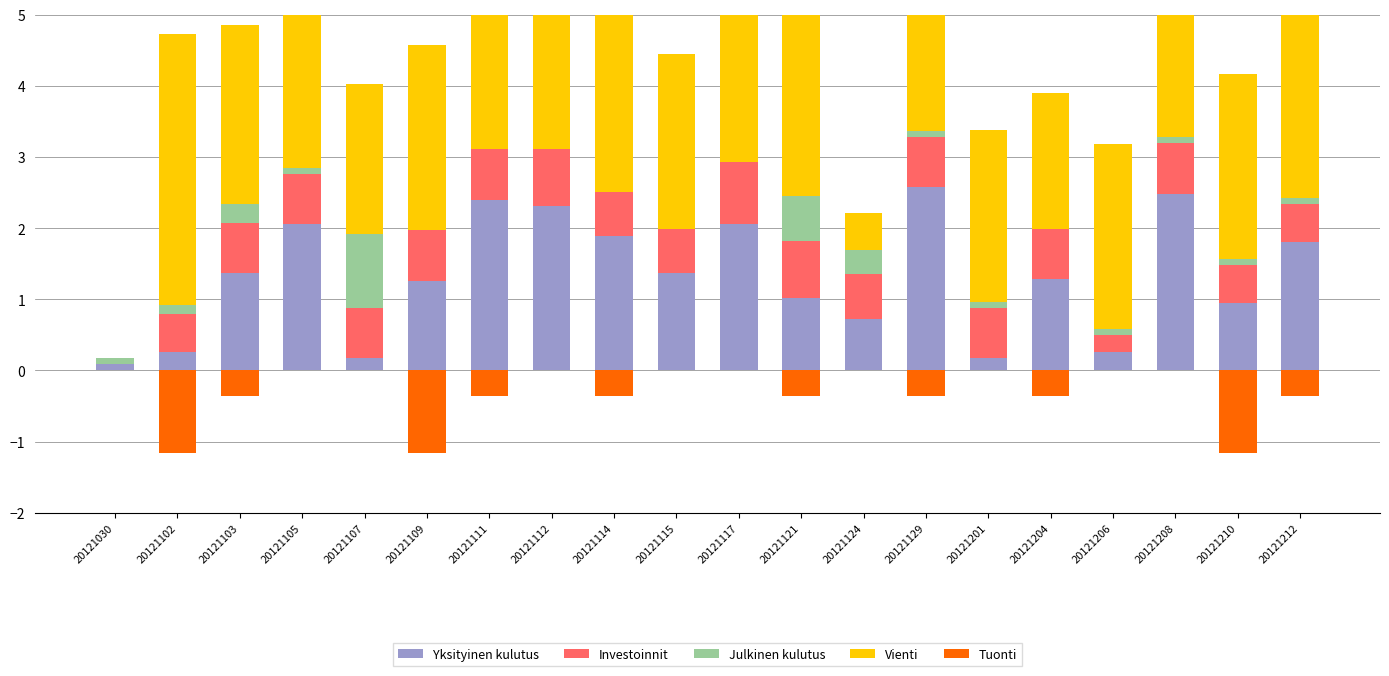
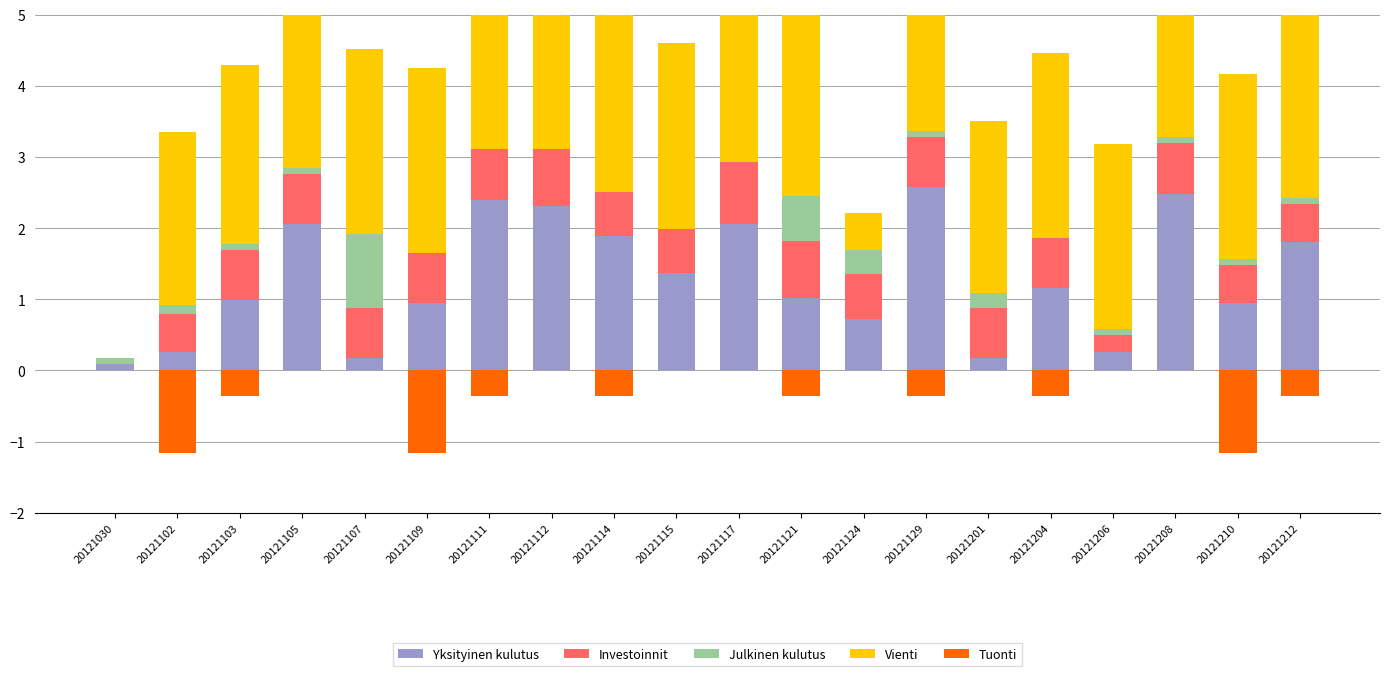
  {
    "Yksityinen kulutus": {
      "20121030": 0.1,
      "20121102": 0.3,
-     "20121103": 1.4,
+     "20121103": 1.0,
      "20121105": 2.1,
      "20121107": 0.2,
-     "20121109": 1.3,
+     "20121109": 0.9,
      "20121111": 2.4,
      "20121112": 2.3,
      "20121114": 1.9,
      "20121115": 1.4,
      "20121117": 2.1,
      "20121121": 1.0,
      "20121124": 0.7,
      "20121129": 2.6,
      "20121201": 0.2,
-     "20121204": 1.3,
+     "20121204": 1.2,
      "20121206": 0.3,
      "20121208": 2.5,
      "20121210": 0.9,
      "20121212": 1.8
    },
    "Investoinnit": {
      "20121030": 0.0,
      "20121102": 0.5,
      "20121103": 0.7,
      "20121105": 0.7,
      "20121107": 0.7,
      "20121109": 0.7,
      "20121111": 0.7,
      "20121112": 0.8,
      "20121114": 0.6,
      "20121115": 0.6,
      "20121117": 0.9,
      "20121121": 0.8,
      "20121124": 0.6,
      "20121129": 0.7,
      "20121201": 0.7,
      "20121204": 0.7,
      "20121206": 0.2,
      "20121208": 0.7,
      "20121210": 0.5,
      "20121212": 0.5
    },
    "Julkinen kulutus": {
      "20121030": 0.1,
      "20121102": 0.1,
-     "20121103": 0.3,
+     "20121103": 0.1,
      "20121105": 0.1,
      "20121107": 1.0,
      "20121109": 0.0,
      "20121111": 0.0,
      "20121112": 0.0,
      "20121114": 0.0,
      "20121115": 0.0,
      "20121117": 0.0,
      "20121121": 0.6,
      "20121124": 0.3,
      "20121129": 0.1,
-     "20121201": 0.1,
+     "20121201": 0.2,
      "20121204": 0.0,
      "20121206": 0.1,
      "20121208": 0.1,
      "20121210": 0.1,
      "20121212": 0.1
    },
    "Vienti": {
      "20121030": 0.0,
-     "20121102": 3.8,
+     "20121102": 2.4,
      "20121103": 2.5,
-     "20121107": 2.1,
+     "20121107": 2.6,
      "20121109": 2.6,
-     "20121115": 2.5,
+     "20121115": 2.6,
      "20121124": 0.5,
      "20121201": 2.4,
-     "20121204": 1.9,
+     "20121204": 2.6,
      "20121206": 2.6,
      "20121210": 2.6,
      "20121212": 2.6
    },
    "Tuonti": {
      "20121030": 0.0,
      "20121102": -1.2,
      "20121103": -0.4,
      "20121105": 0.0,
      "20121107": 0.0,
      "20121109": -1.2,
      "20121111": -0.4,
      "20121112": 0.0,
      "20121114": -0.4,
      "20121115": 0.0,
      "20121117": 0.0,
      "20121121": -0.4,
      "20121124": 0.0,
      "20121129": -0.4,
      "20121201": 0.0,
      "20121204": -0.4,
      "20121206": 0.0,
      "20121208": 0.0,
      "20121210": -1.2,
      "20121212": -0.4
    }
  }
